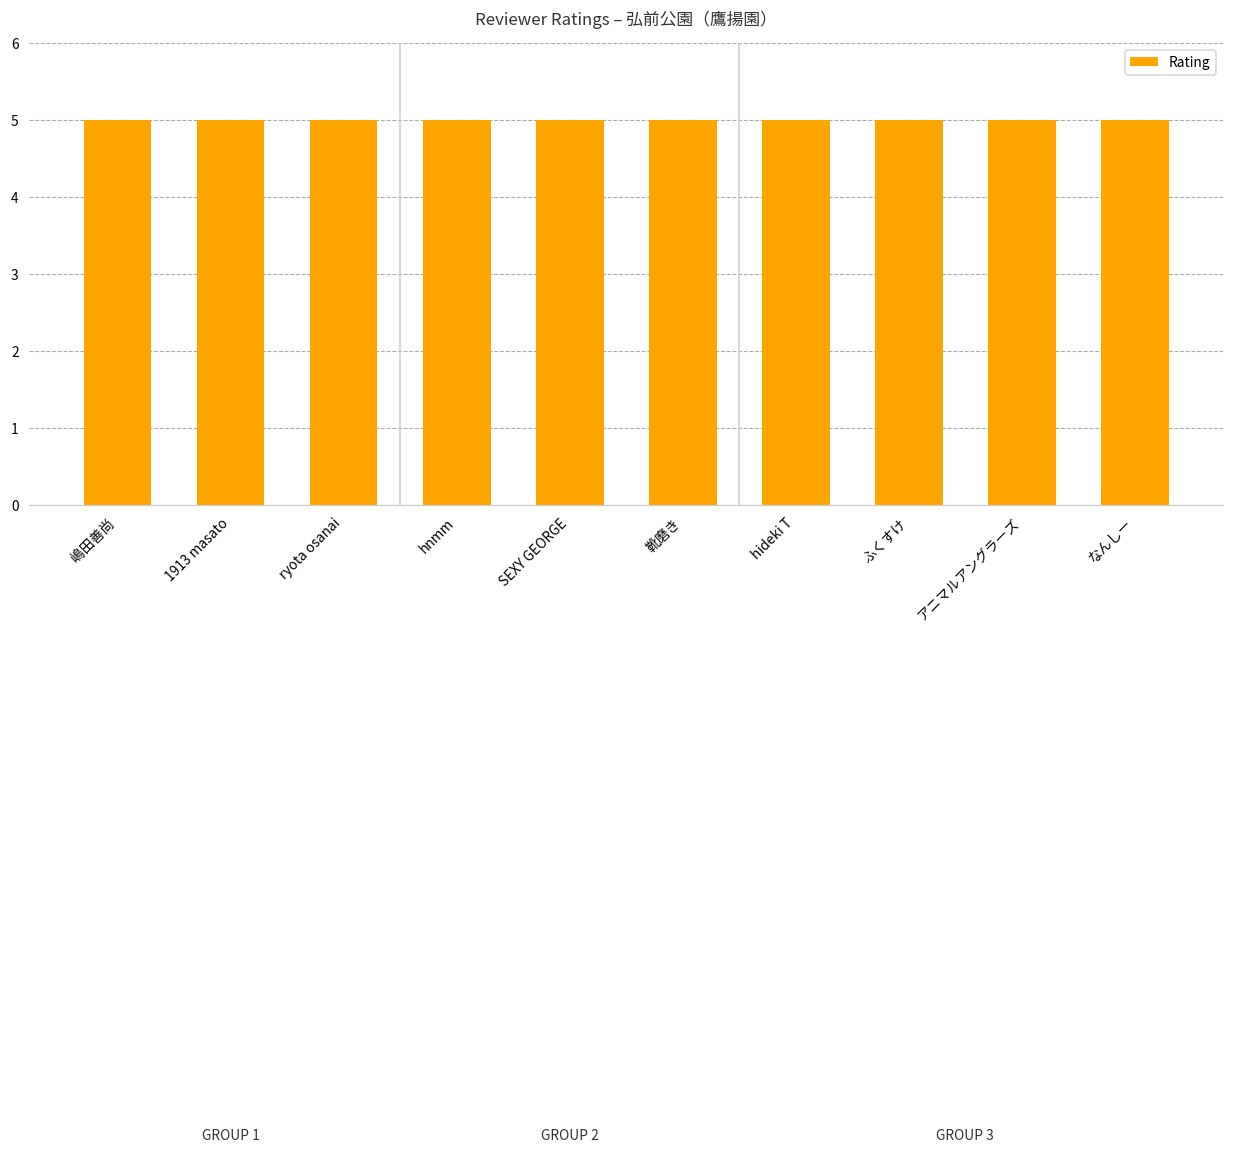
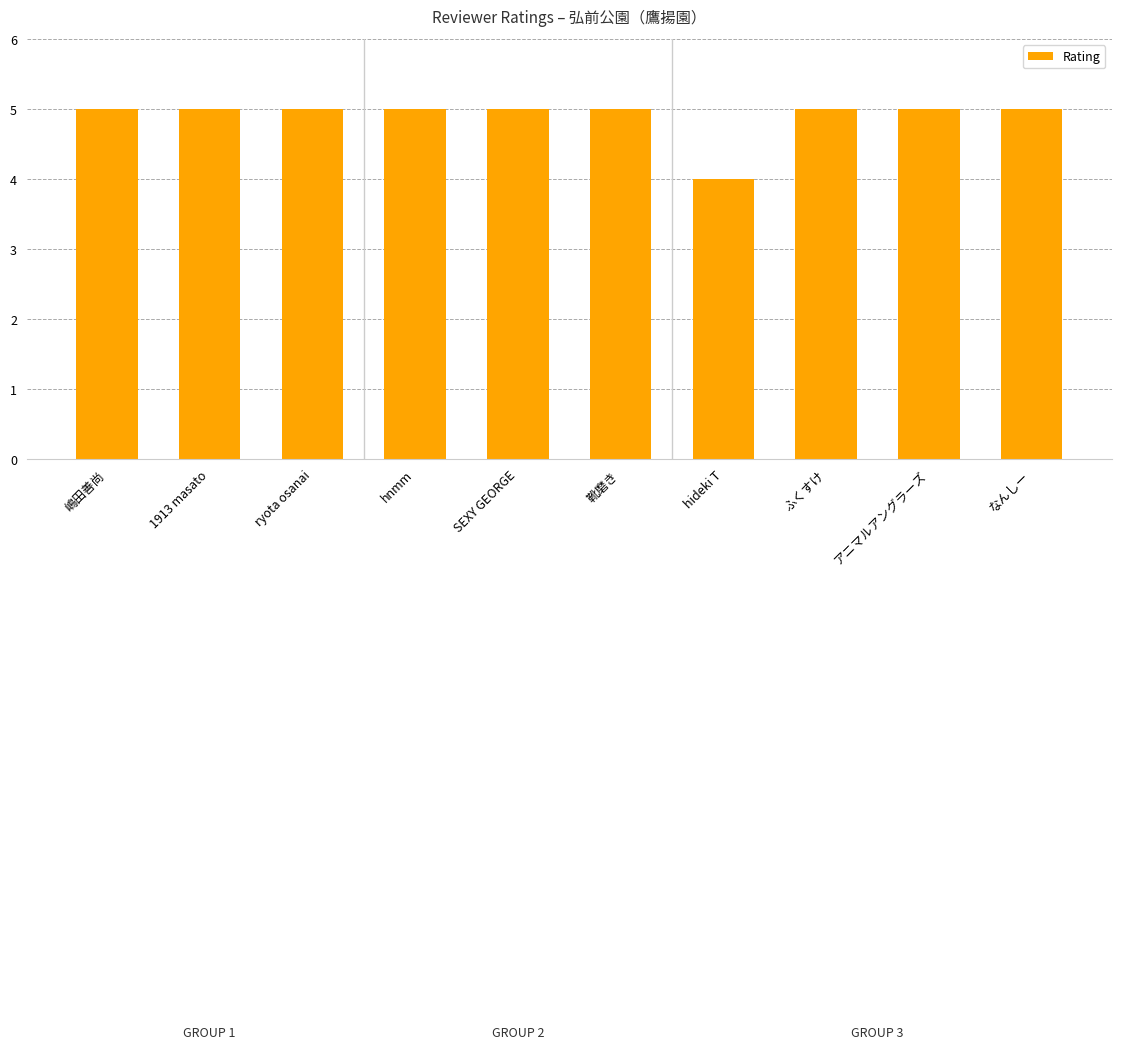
  {
    "嶋田善尚": 5,
    "1913 masato": 5,
    "ryota osanai": 5,
    "hnmm": 5,
    "SEXY GEORGE": 5,
    "靴磨き": 5,
-   "hideki T": 5,
+   "hideki T": 4,
    "ふくすけ": 5,
    "アニマルアングラーズ": 5,
    "なんしー": 5
  }
